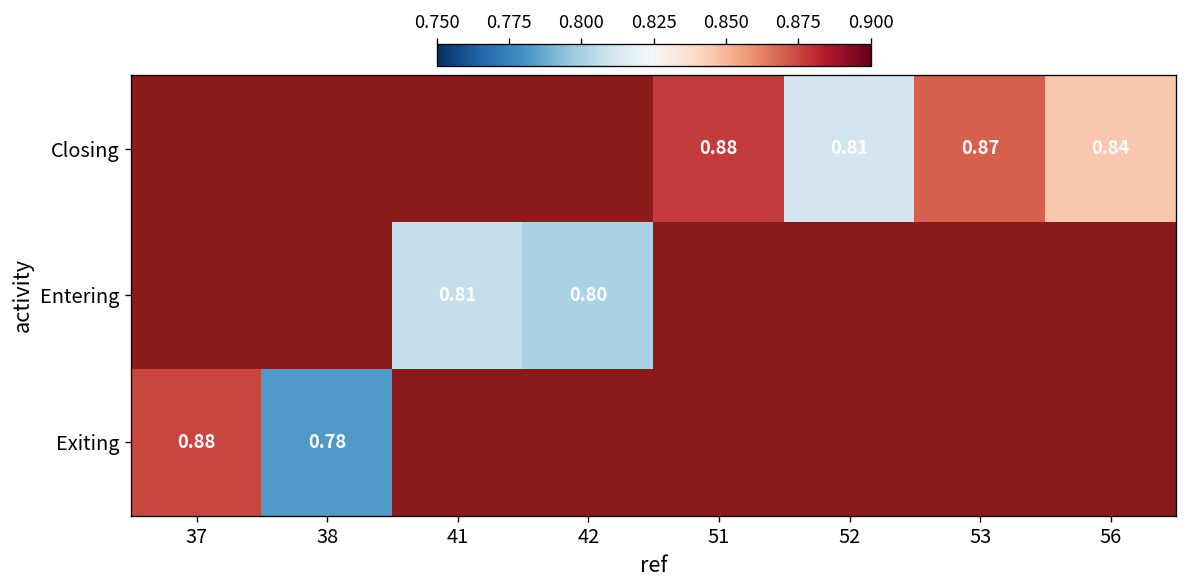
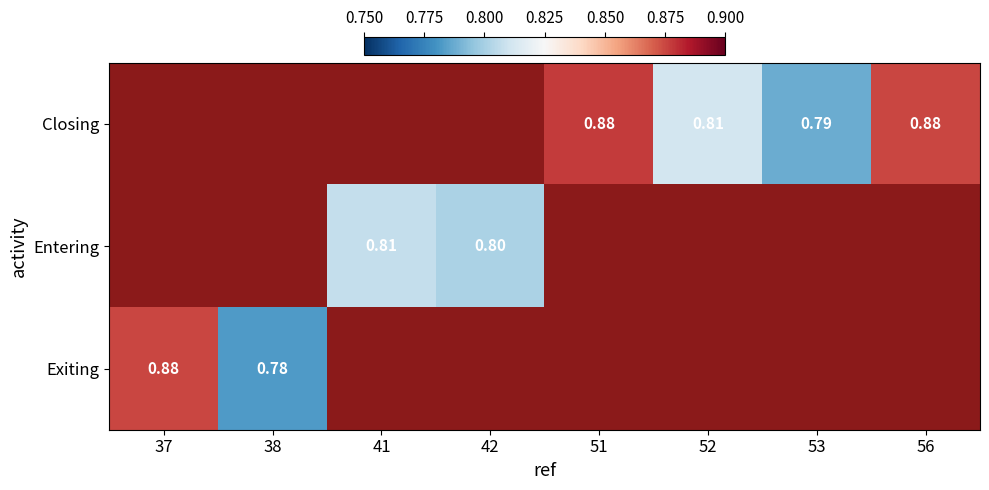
  {
    "Closing": {
      "51": 0.88,
-     "53": 0.87,
-     "56": 0.84
+     "53": 0.79,
+     "56": 0.88
    },
    "Entering": {
      "41": 0.81,
      "42": 0.80
    },
    "Exiting": {
      "37": 0.88,
      "38": 0.78
    }
  }
